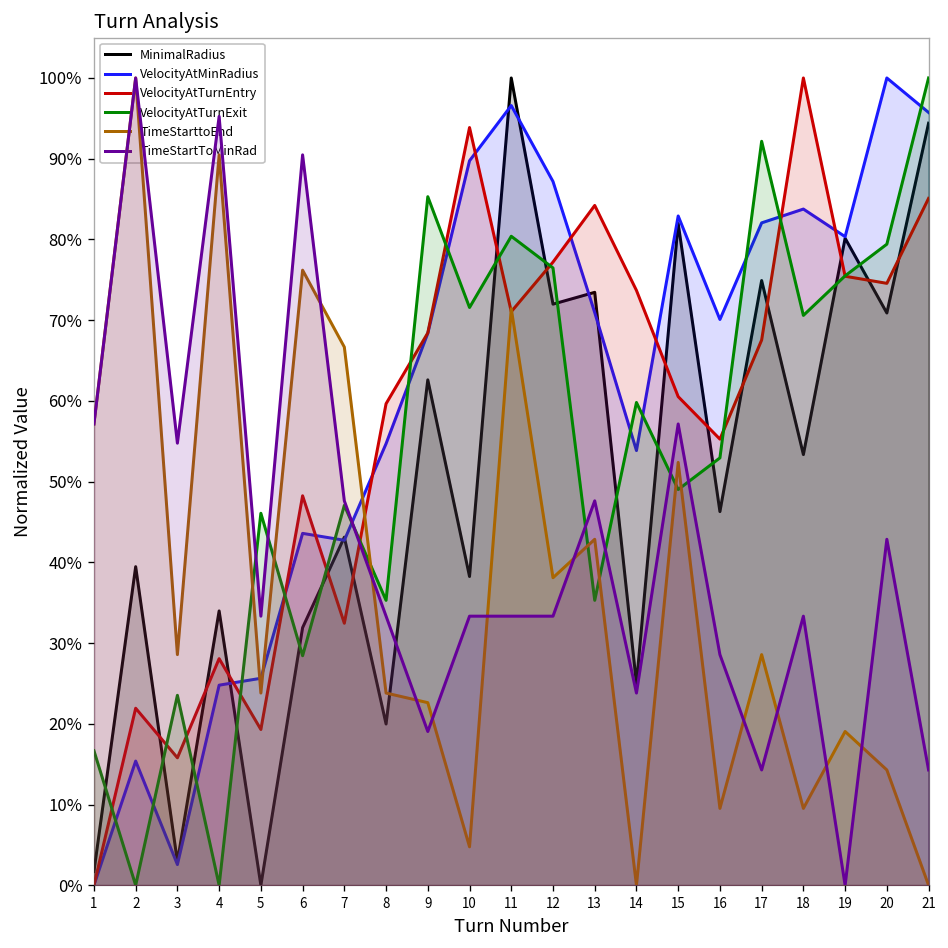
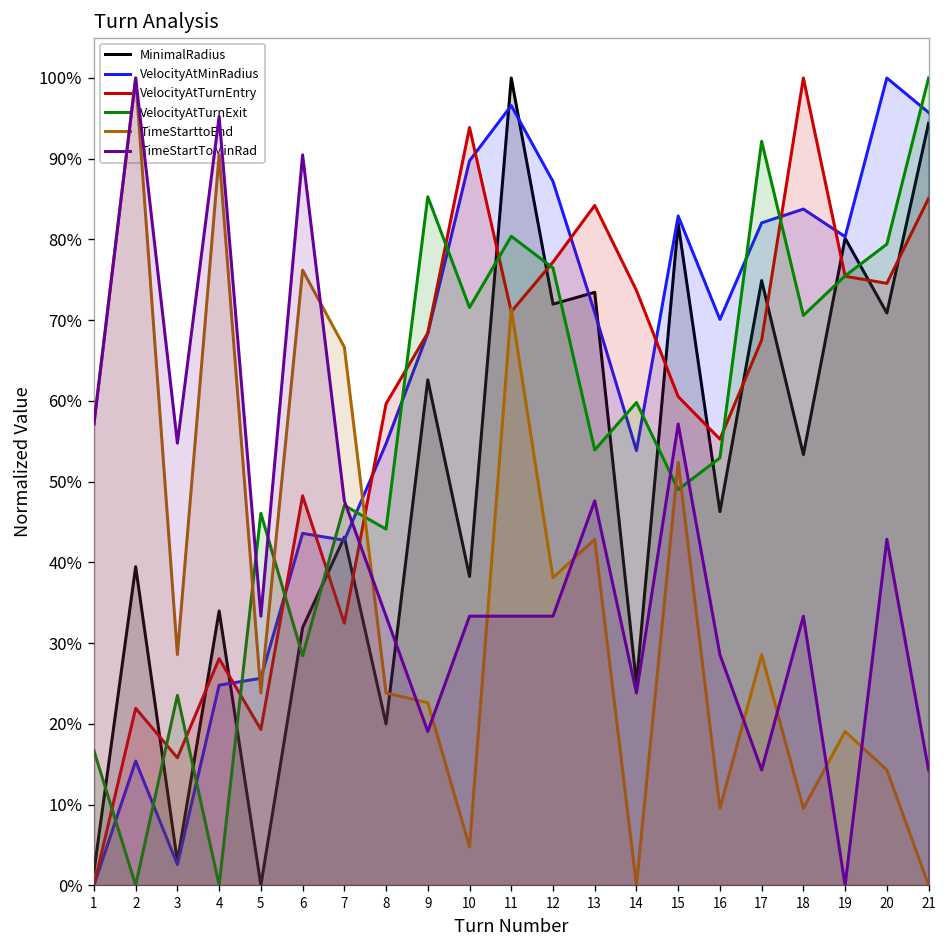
  {
    "MinimalRadius": {
      "1": "2%",
      "2": "39%",
      "4": "34%",
      "5": "0%",
      "6": "32%",
      "7": "43%",
      "8": "20%",
      "9": "63%",
      "10": "38%",
      "11": "100%",
      "12": "72%",
      "13": "73%",
      "14": "25%",
      "15": "82%",
      "16": "46%",
      "17": "75%",
      "18": "53%",
      "20": "71%",
      "21": "94%"
    },
    "VelocityAtMinRadius": {
      "2": "15%",
      "4": "25%",
      "5": "26%",
      "6": "44%",
      "7": "43%",
      "8": "55%",
      "10": "90%",
      "11": "97%",
      "12": "87%",
      "13": "71%",
      "14": "54%",
      "15": "83%",
      "16": "70%",
      "17": "82%",
      "18": "84%",
      "20": "100%",
      "21": "96%"
    },
    "VelocityAtTurnEntry": {
      "2": "22%",
      "3": "16%",
      "4": "28%",
      "5": "19%",
      "6": "48%",
      "7": "32%",
      "8": "60%",
      "10": "94%",
      "12": "77%",
      "13": "84%",
      "14": "74%",
      "15": "61%",
      "16": "55%",
      "17": "68%",
      "18": "100%",
      "20": "75%",
      "21": "85%"
    },
    "VelocityAtTurnExit": {
      "1": "17%",
      "2": "0%",
      "3": "24%",
      "4": "0%",
      "5": "46%",
      "6": "28%",
      "7": "47%",
-     "8": "35%",
+     "8": "44%",
      "9": "85%",
      "10": "72%",
      "11": "80%",
      "12": "76%",
-     "13": "35%",
+     "13": "54%",
      "14": "60%",
      "15": "49%",
      "16": "53%",
      "17": "92%",
      "18": "71%",
      "20": "79%",
      "21": "100%"
    },
    "TimeStarttoEnd": {
      "3": "29%",
      "5": "24%",
      "6": "76%",
      "7": "67%",
      "8": "24%",
      "9": "23%",
      "10": "5%",
      "12": "38%",
      "13": "43%",
      "14": "0%",
      "15": "52%",
      "16": "10%",
      "17": "29%",
      "18": "10%",
      "19": "19%",
      "20": "14%",
      "21": "0%"
    },
    "TimeStartToMinRad": {
      "3": "55%",
      "5": "33%",
      "6": "90%",
      "7": "48%",
      "8": "33%",
      "9": "19%",
      "10": "33%",
      "11": "33%",
      "12": "33%",
      "13": "48%",
      "14": "24%",
      "15": "57%",
      "16": "29%",
      "17": "14%",
      "18": "33%",
      "19": "0%",
      "20": "43%",
      "21": "14%"
    }
  }
